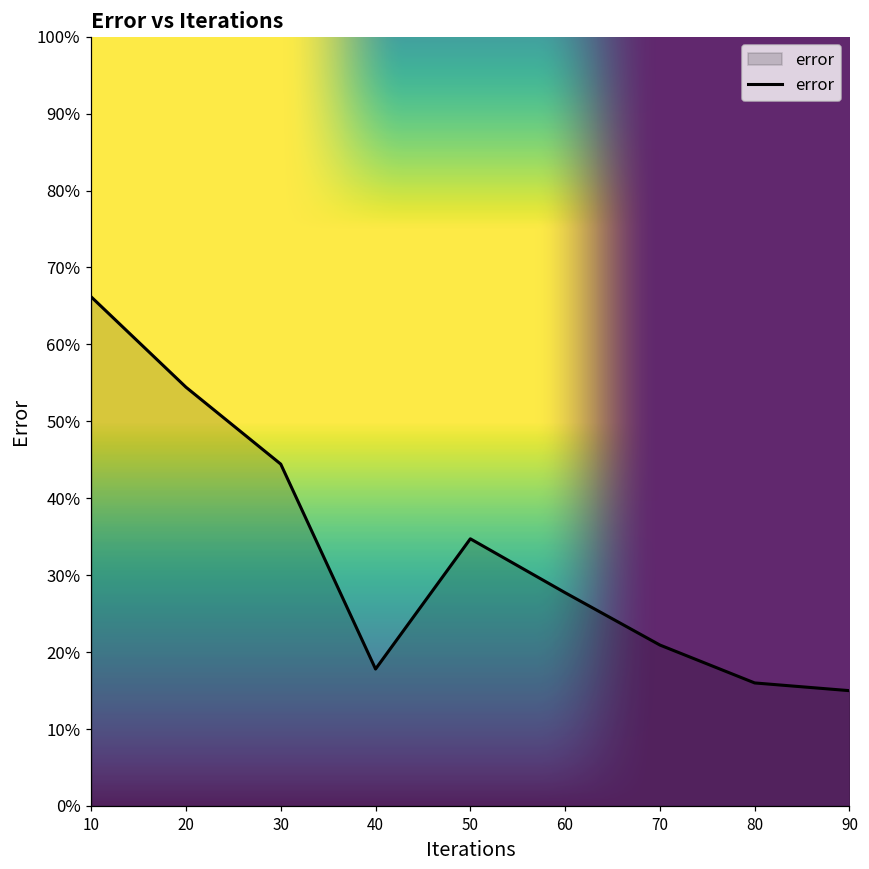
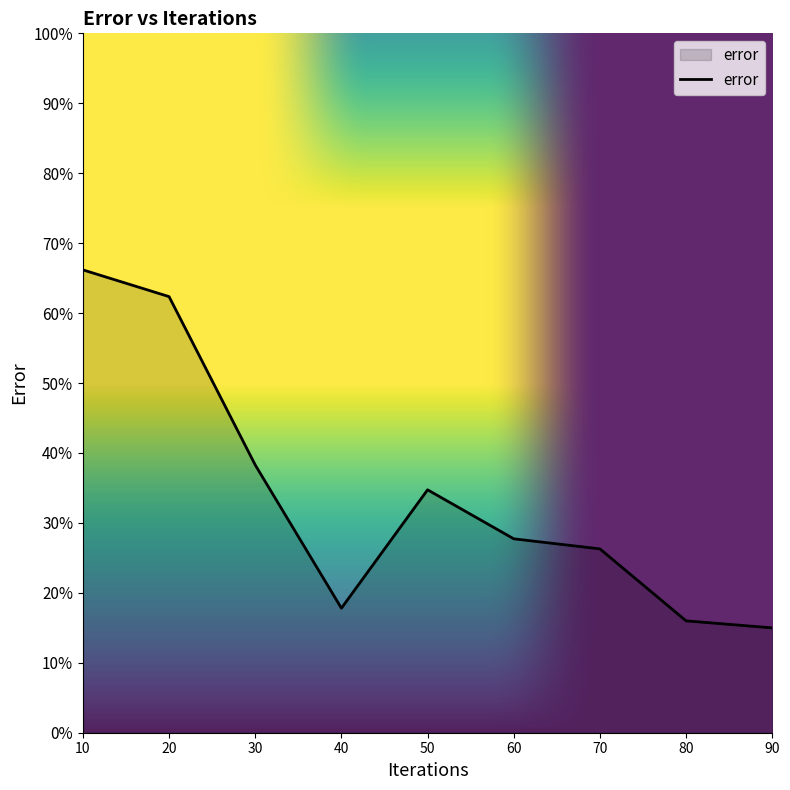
  {
    "10": "66%",
-   "20": "54%",
-   "30": "44%",
+   "20": "62%",
+   "30": "38%",
    "40": "18%",
    "50": "35%",
    "60": "28%",
-   "70": "21%",
+   "70": "26%",
    "80": "16%",
    "90": "15%"
  }
